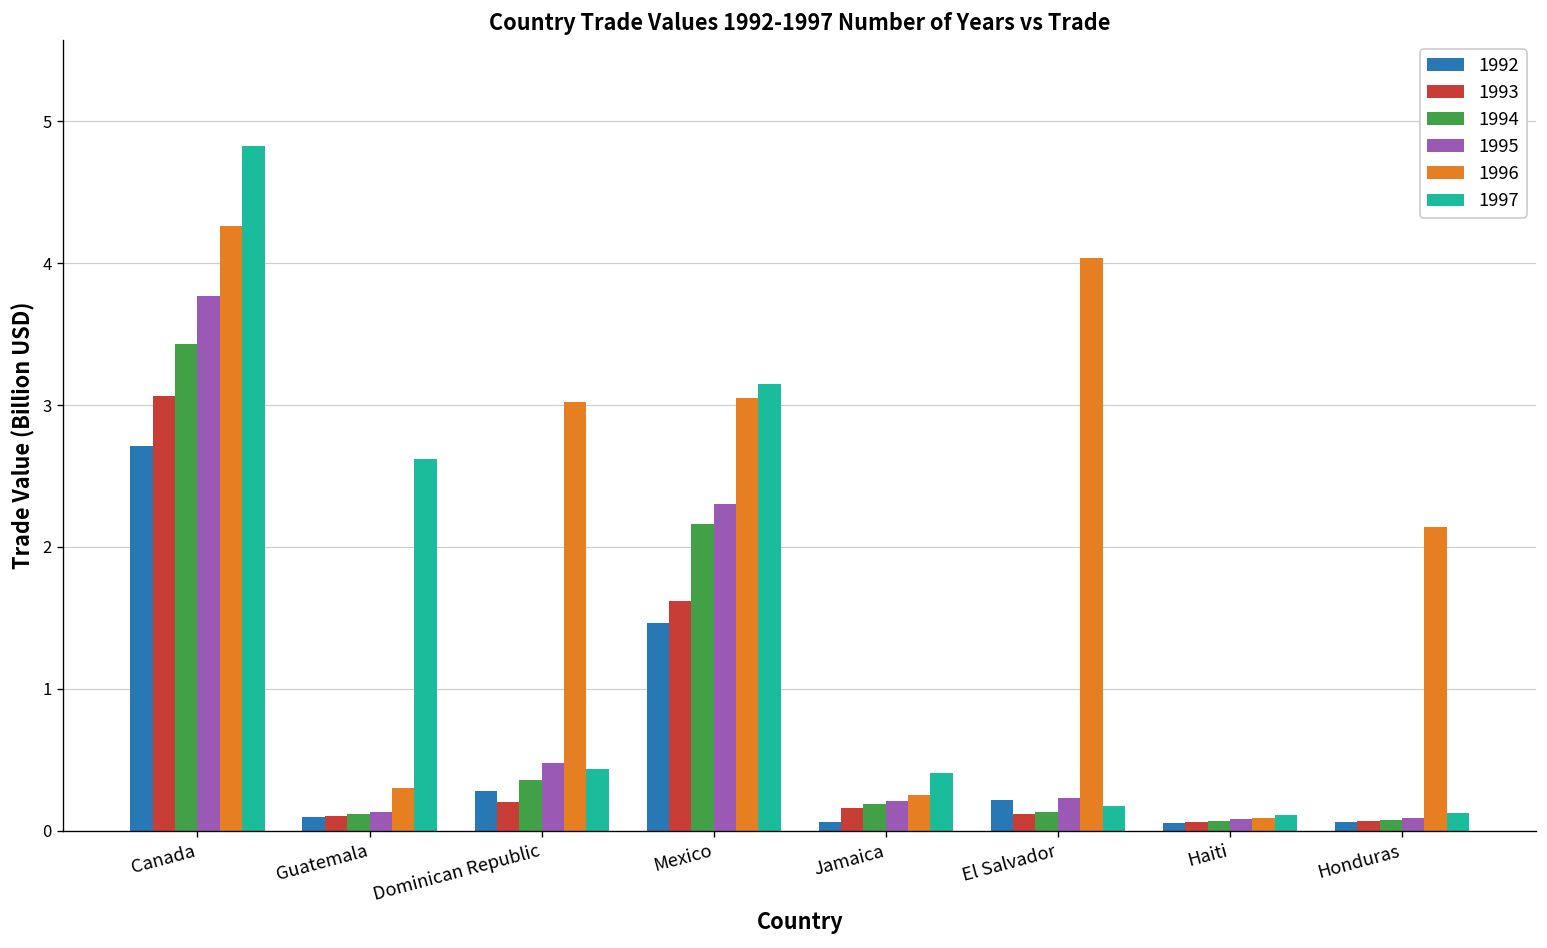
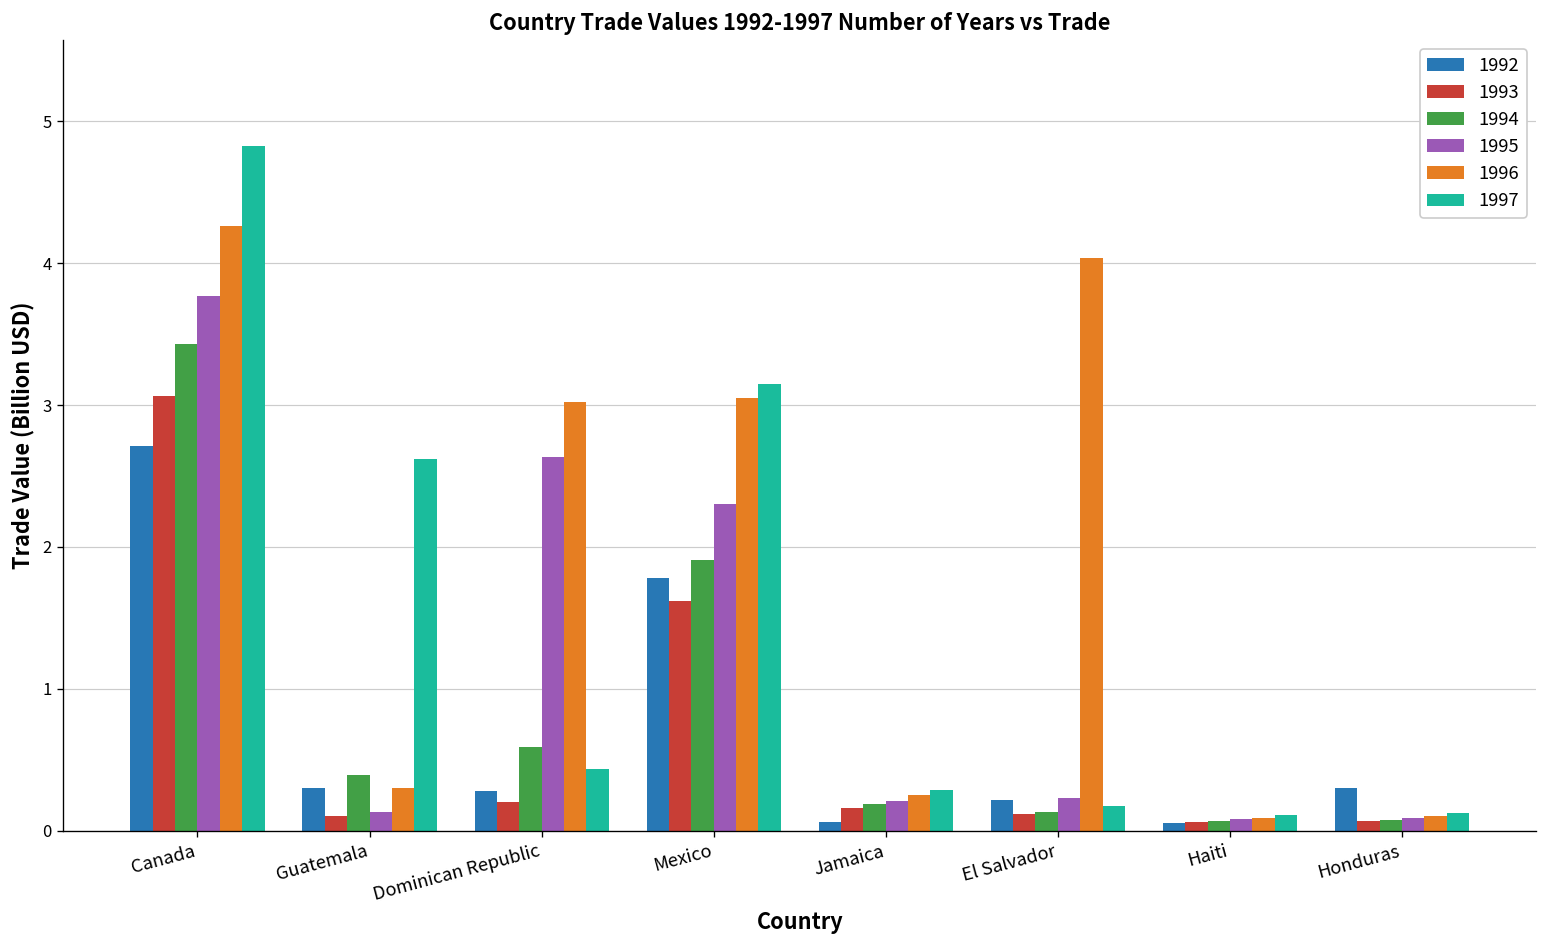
  {
    "1992": {
      "Canada": 2.71,
-     "Guatemala": 0.10,
+     "Guatemala": 0.30,
      "Dominican Republic": 0.28,
-     "Mexico": 1.47,
+     "Mexico": 1.78,
      "Jamaica": 0.06,
      "El Salvador": 0.22,
      "Haiti": 0.05,
-     "Honduras": 0.06
+     "Honduras": 0.30
    },
    "1993": {
      "Canada": 3.06,
      "Guatemala": 0.10,
      "Dominican Republic": 0.20,
      "Mexico": 1.62,
      "Jamaica": 0.16,
      "El Salvador": 0.12,
      "Haiti": 0.06,
      "Honduras": 0.07
    },
    "1994": {
      "Canada": 3.43,
-     "Guatemala": 0.12,
-     "Dominican Republic": 0.36,
-     "Mexico": 2.17,
+     "Guatemala": 0.39,
+     "Dominican Republic": 0.59,
+     "Mexico": 1.91,
      "Jamaica": 0.19,
      "El Salvador": 0.13,
      "Haiti": 0.07,
      "Honduras": 0.08
    },
    "1995": {
      "Canada": 3.77,
      "Guatemala": 0.13,
-     "Dominican Republic": 0.48,
+     "Dominican Republic": 2.63,
      "Mexico": 2.30,
      "Jamaica": 0.21,
      "El Salvador": 0.23,
      "Haiti": 0.08,
      "Honduras": 0.09
    },
    "1996": {
      "Canada": 4.26,
      "Guatemala": 0.30,
      "Dominican Republic": 3.02,
      "Mexico": 3.05,
      "Jamaica": 0.25,
      "El Salvador": 4.04,
      "Haiti": 0.09,
-     "Honduras": 2.14
+     "Honduras": 0.10
    },
    "1997": {
      "Canada": 4.83,
      "Guatemala": 2.62,
      "Dominican Republic": 0.43,
      "Mexico": 3.15,
-     "Jamaica": 0.41,
+     "Jamaica": 0.29,
      "El Salvador": 0.17,
      "Haiti": 0.11,
      "Honduras": 0.13
    }
  }
